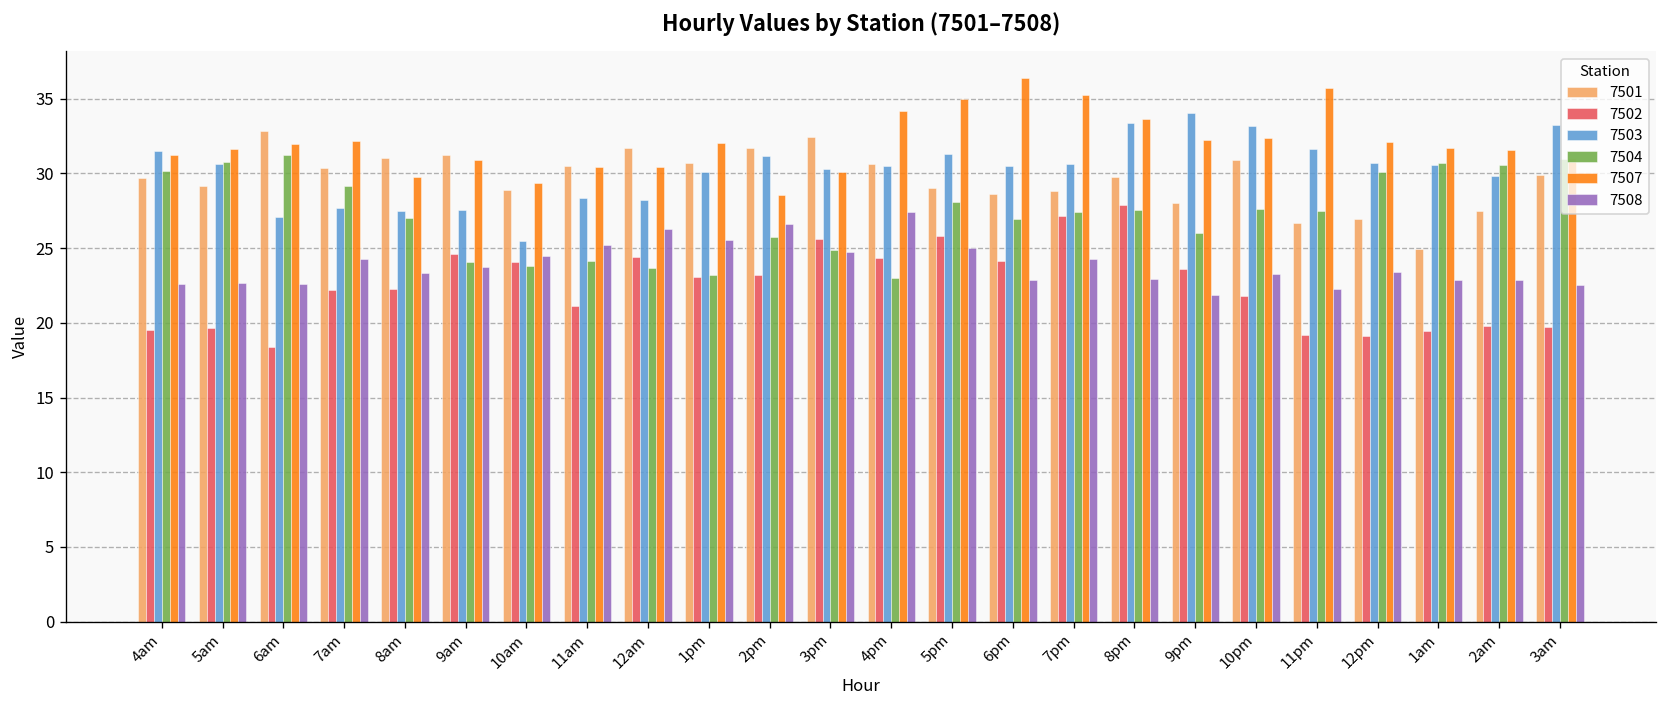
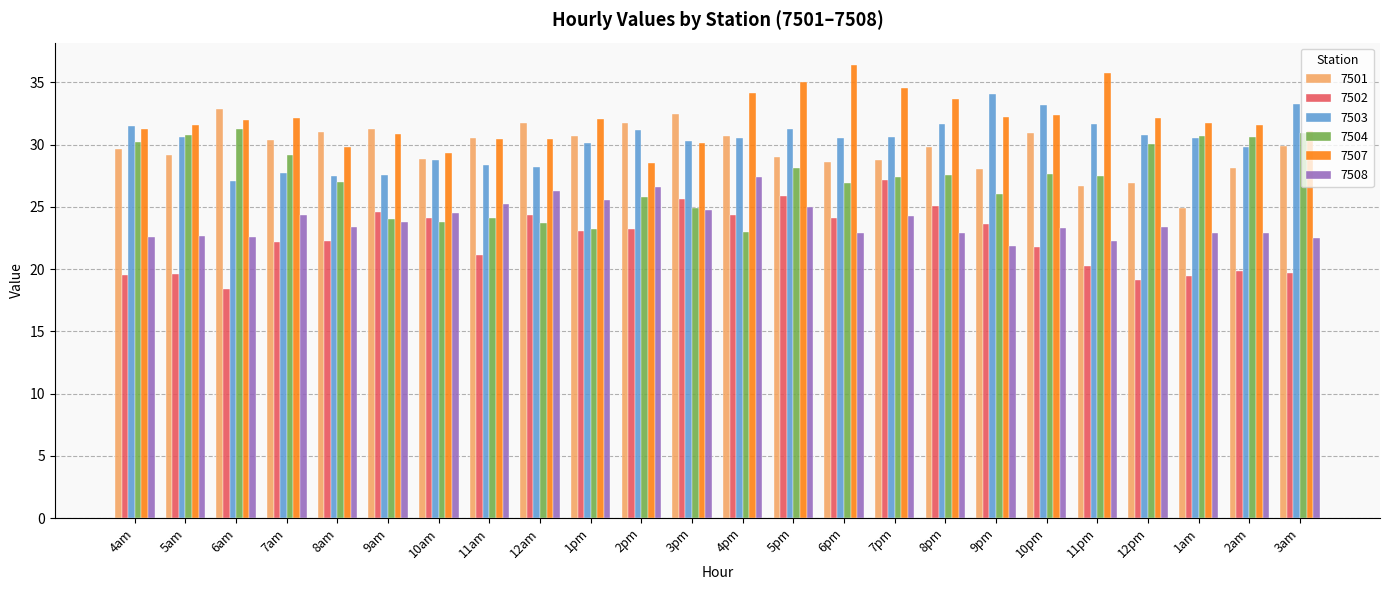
  {
    "7501": {
      "4am": 29.7,
      "5am": 29.2,
      "6am": 32.9,
      "7am": 30.3,
      "8am": 31.0,
      "9am": 31.3,
      "10am": 28.9,
      "11am": 30.5,
      "12am": 31.7,
      "1pm": 30.7,
      "2pm": 31.7,
      "3pm": 32.4,
      "4pm": 30.7,
      "5pm": 29.0,
      "6pm": 28.6,
      "7pm": 28.8,
      "8pm": 29.8,
      "9pm": 28.0,
      "10pm": 30.9,
      "11pm": 26.7,
      "12pm": 26.9,
      "1am": 24.9,
-     "2am": 27.5,
+     "2am": 28.1,
      "3am": 29.9
    },
    "7502": {
      "4am": 19.5,
      "5am": 19.6,
      "6am": 18.4,
      "7am": 22.2,
      "8am": 22.3,
      "9am": 24.6,
      "10am": 24.1,
      "11am": 21.1,
      "12am": 24.4,
      "1pm": 23.1,
      "2pm": 23.2,
      "3pm": 25.6,
      "4pm": 24.3,
      "5pm": 25.8,
      "6pm": 24.1,
      "7pm": 27.1,
-     "8pm": 27.9,
+     "8pm": 25.1,
      "9pm": 23.6,
      "10pm": 21.8,
-     "11pm": 19.2,
+     "11pm": 20.3,
      "12pm": 19.1,
      "1am": 19.5,
      "2am": 19.8,
      "3am": 19.7
    },
    "7503": {
      "4am": 31.5,
      "5am": 30.6,
      "6am": 27.1,
      "7am": 27.7,
      "8am": 27.5,
      "9am": 27.5,
-     "10am": 25.5,
+     "10am": 28.8,
      "11am": 28.3,
      "12am": 28.2,
      "1pm": 30.1,
      "2pm": 31.2,
      "3pm": 30.3,
      "4pm": 30.5,
      "5pm": 31.3,
      "6pm": 30.5,
      "7pm": 30.6,
-     "8pm": 33.4,
+     "8pm": 31.7,
      "9pm": 34.1,
      "10pm": 33.2,
      "11pm": 31.6,
      "12pm": 30.7,
      "1am": 30.5,
      "2am": 29.8,
      "3am": 33.3
    },
    "7504": {
      "4am": 30.2,
      "5am": 30.7,
      "6am": 31.3,
      "7am": 29.2,
      "8am": 27.0,
      "9am": 24.0,
      "10am": 23.8,
      "11am": 24.1,
      "12am": 23.7,
      "1pm": 23.2,
      "2pm": 25.7,
      "3pm": 24.9,
      "4pm": 23.0,
      "5pm": 28.1,
      "6pm": 26.9,
      "7pm": 27.4,
      "8pm": 27.6,
      "9pm": 26.0,
      "10pm": 27.7,
      "11pm": 27.5,
      "12pm": 30.1,
      "1am": 30.7,
      "2am": 30.6
    },
    "7507": {
      "4am": 31.2,
      "5am": 31.6,
      "6am": 32.0,
      "7am": 32.2,
      "8am": 29.8,
      "9am": 30.9,
      "10am": 29.4,
      "11am": 30.4,
      "12am": 30.4,
      "1pm": 32.1,
      "2pm": 28.5,
      "3pm": 30.1,
      "4pm": 34.2,
      "5pm": 35.0,
      "6pm": 36.4,
-     "7pm": 35.2,
+     "7pm": 34.5,
      "8pm": 33.6,
      "9pm": 32.2,
      "10pm": 32.4,
      "11pm": 35.7,
      "12pm": 32.1,
      "1am": 31.7,
      "2am": 31.6
    },
    "7508": {
      "4am": 22.6,
      "5am": 22.7,
      "6am": 22.6,
      "7am": 24.3,
      "8am": 23.4,
      "9am": 23.7,
      "10am": 24.5,
      "11am": 25.2,
      "12am": 26.3,
      "1pm": 25.6,
      "2pm": 26.6,
      "3pm": 24.7,
      "4pm": 27.4,
      "5pm": 25.0,
      "6pm": 22.9,
      "7pm": 24.3,
      "8pm": 22.9,
      "9pm": 21.9,
      "10pm": 23.3,
      "11pm": 22.3,
      "12pm": 23.4,
      "1am": 22.9,
      "2am": 22.9,
      "3am": 22.5
    }
  }
